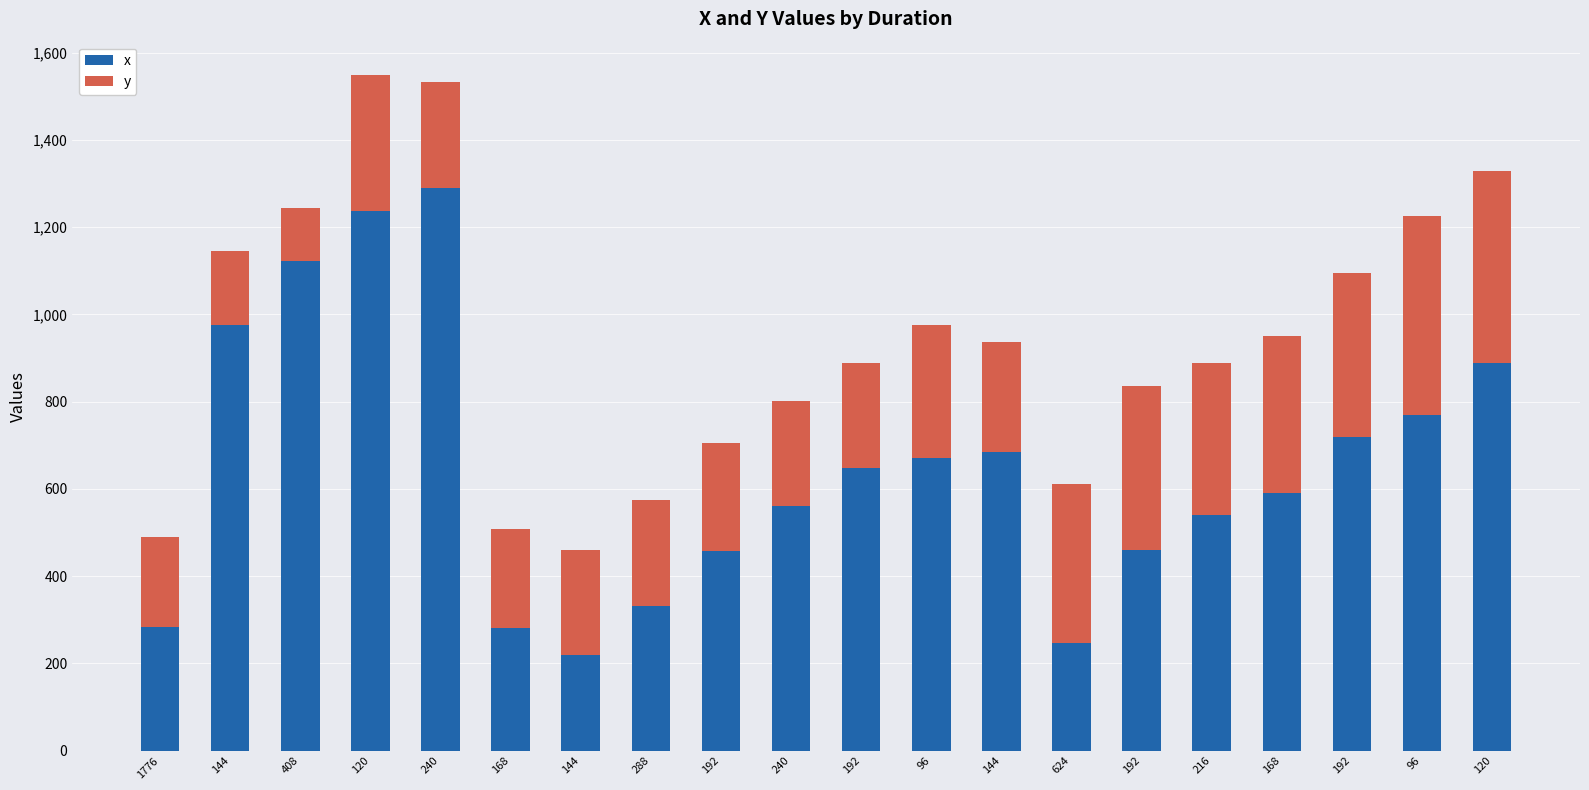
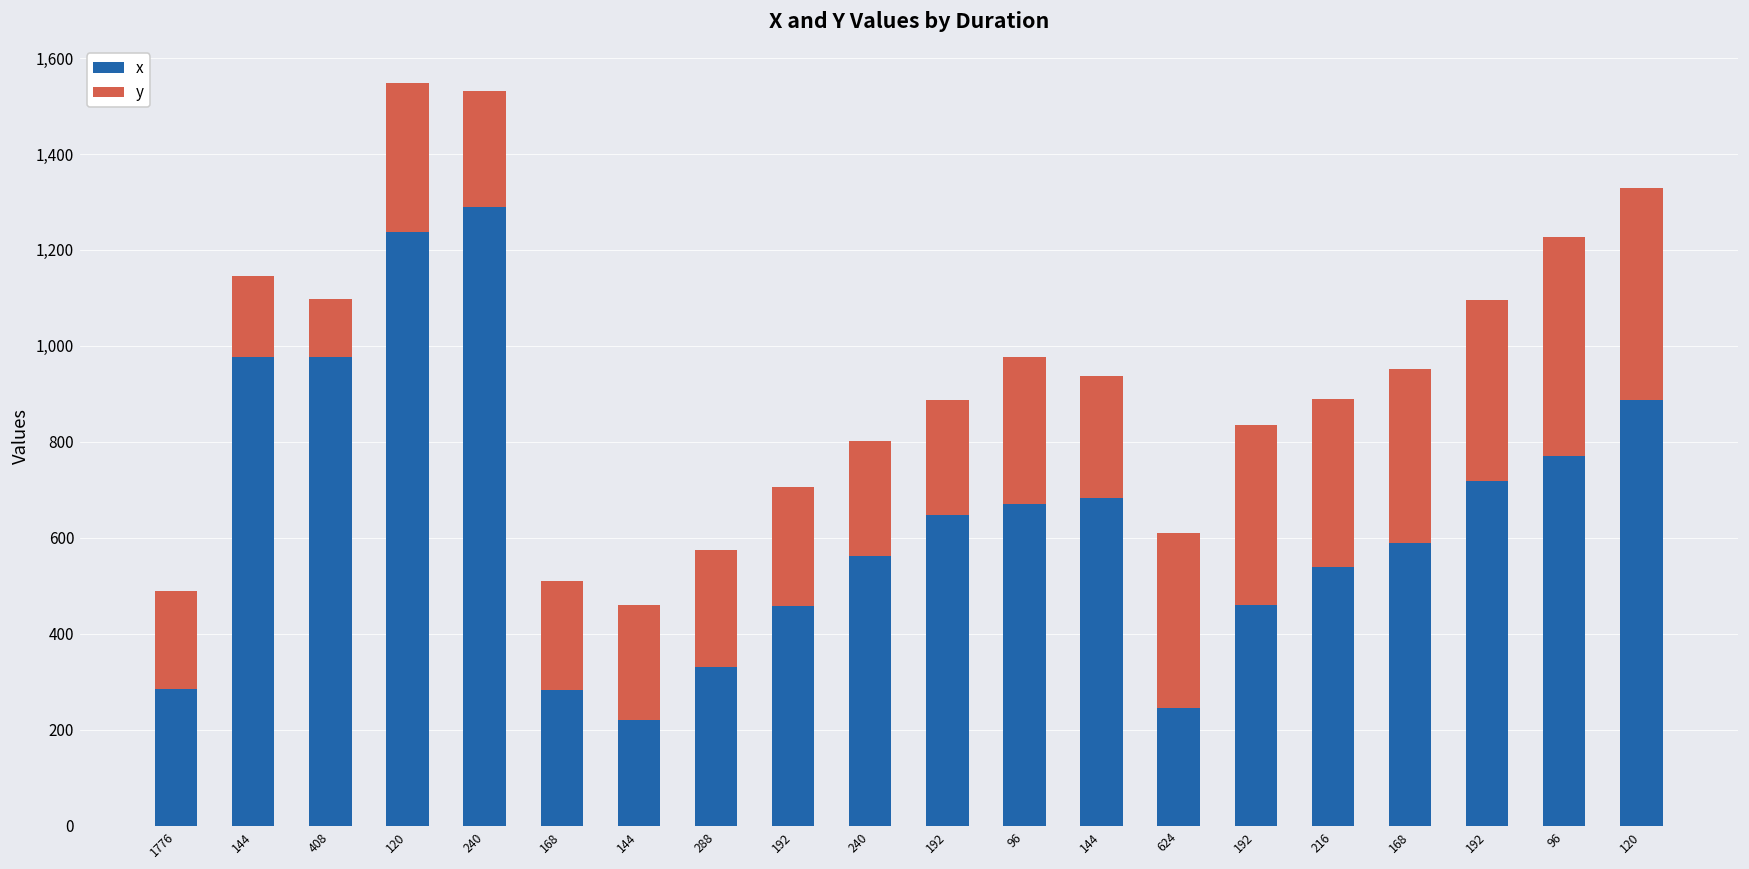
  {
    "x": {
      "1776": "280",
-     "408": "1,120",
+     "408": "980",
      "288": "330",
      "624": "250",
      "216": "540"
    },
    "y": {
      "1776": "210",
      "408": "120",
      "288": "240",
      "624": "370",
      "216": "350"
    }
  }
